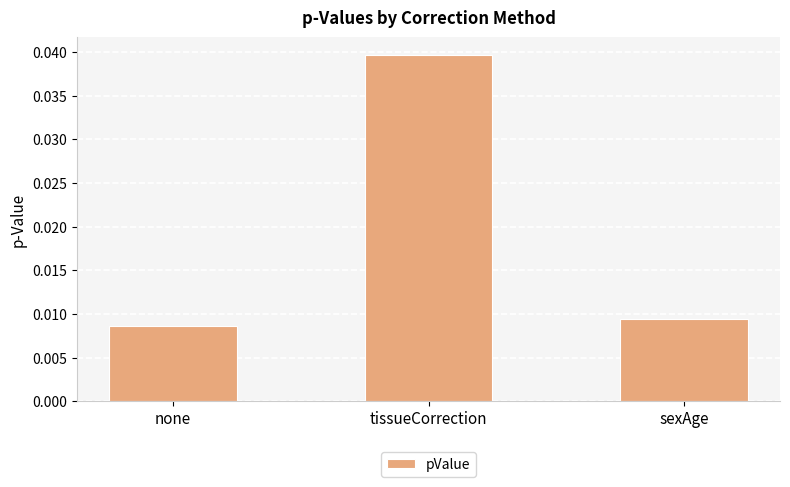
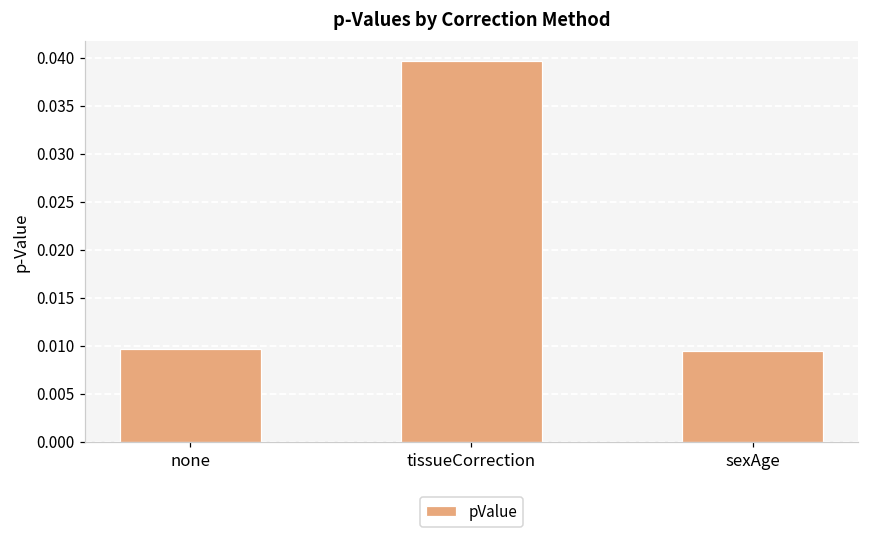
  {
-   "none": 0.009,
+   "none": 0.010,
    "tissueCorrection": 0.040,
    "sexAge": 0.009
  }
